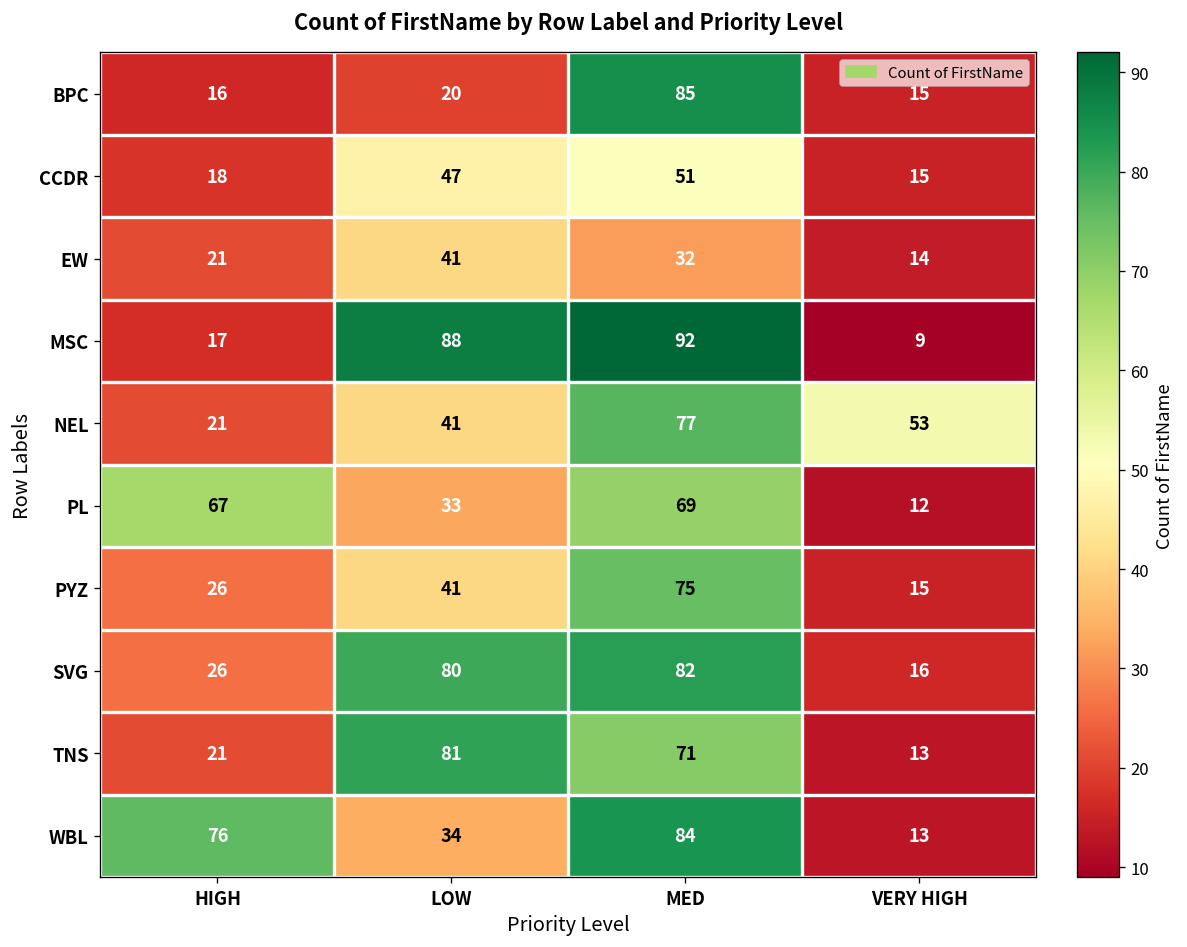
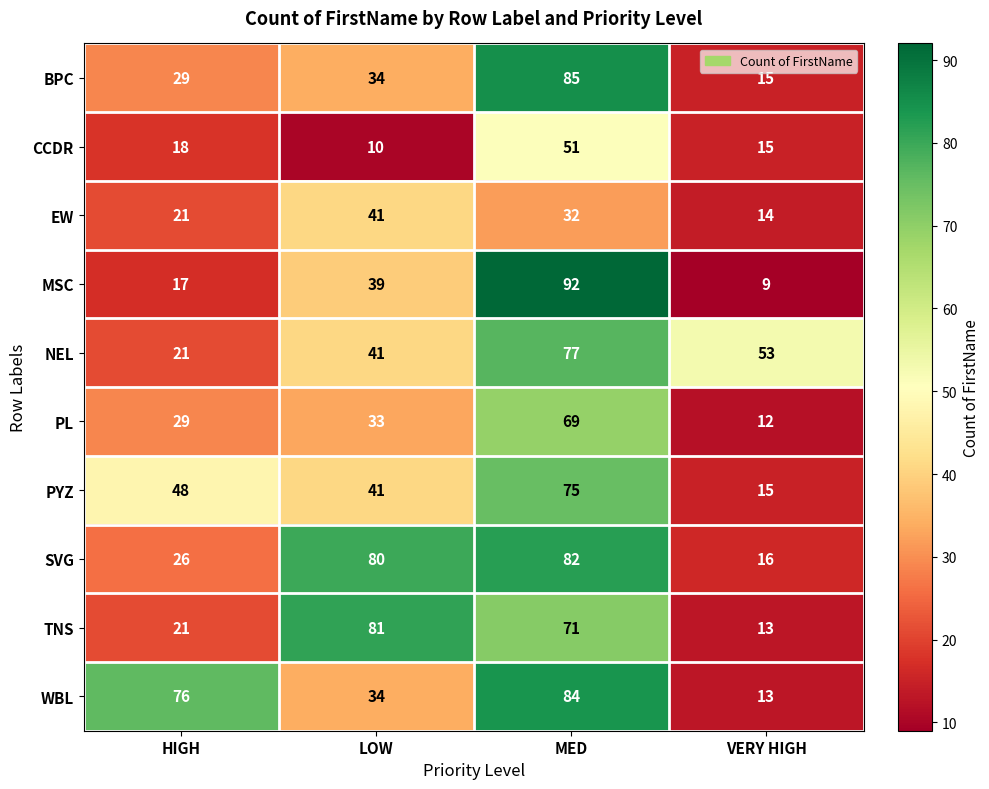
  {
    "BPC": {
-     "HIGH": 16,
-     "LOW": 20,
+     "HIGH": 29,
+     "LOW": 34,
      "MED": 85
    },
    "CCDR": {
      "HIGH": 18,
-     "LOW": 47,
+     "LOW": 10,
      "MED": 51,
      "VERY HIGH": 15
    },
    "EW": {
      "HIGH": 21,
      "LOW": 41,
      "MED": 32,
      "VERY HIGH": 14
    },
    "MSC": {
      "HIGH": 17,
-     "LOW": 88,
+     "LOW": 39,
      "MED": 92,
      "VERY HIGH": 9
    },
    "NEL": {
      "HIGH": 21,
      "LOW": 41,
      "MED": 77,
      "VERY HIGH": 53
    },
    "PL": {
-     "HIGH": 67,
+     "HIGH": 29,
      "LOW": 33,
      "MED": 69,
      "VERY HIGH": 12
    },
    "PYZ": {
-     "HIGH": 26,
+     "HIGH": 48,
      "LOW": 41,
      "MED": 75,
      "VERY HIGH": 15
    },
    "SVG": {
      "HIGH": 26,
      "LOW": 80,
      "MED": 82,
      "VERY HIGH": 16
    },
    "TNS": {
      "HIGH": 21,
      "LOW": 81,
      "MED": 71,
      "VERY HIGH": 13
    },
    "WBL": {
      "HIGH": 76,
      "LOW": 34,
      "MED": 84,
      "VERY HIGH": 13
    }
  }
